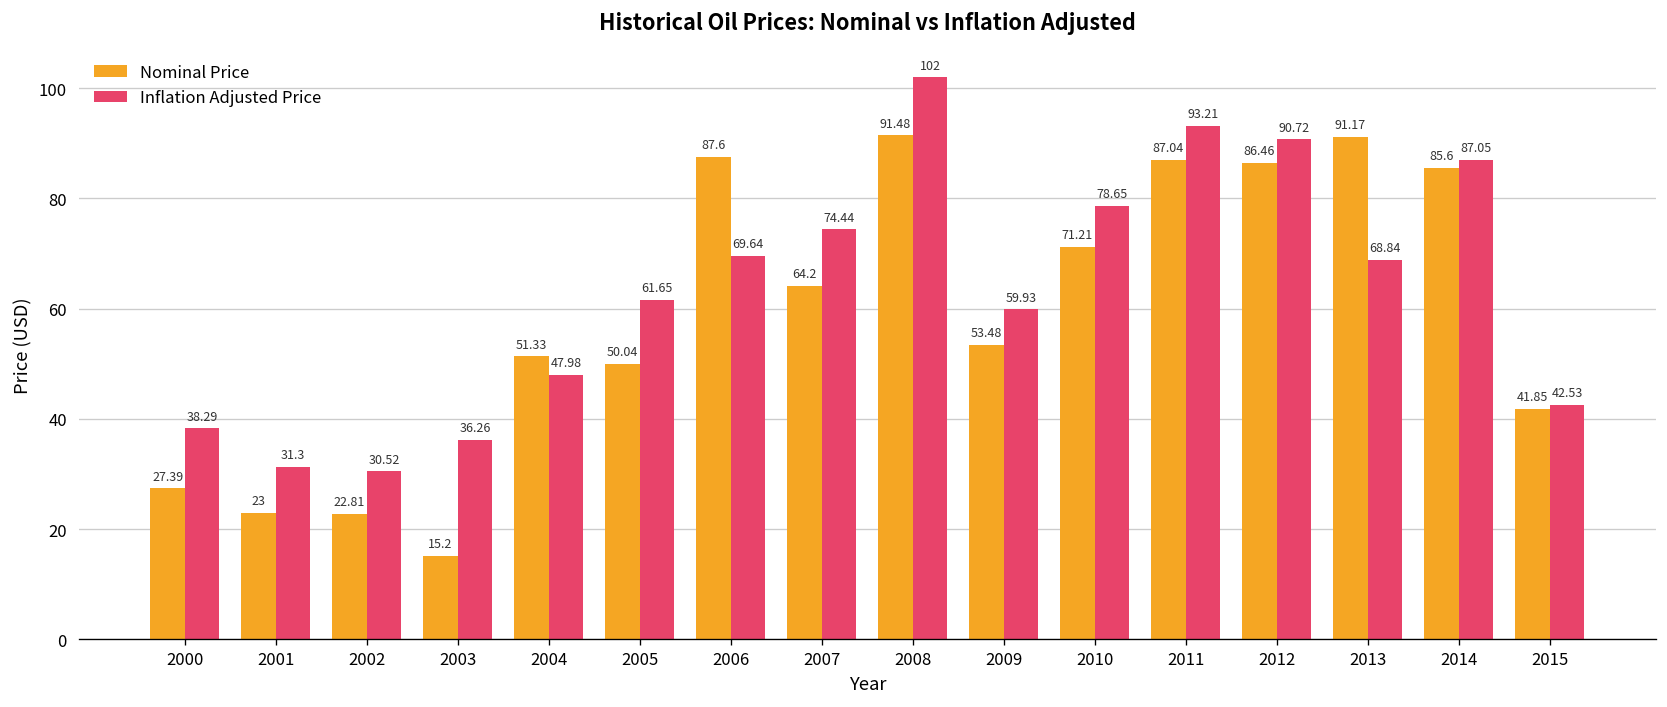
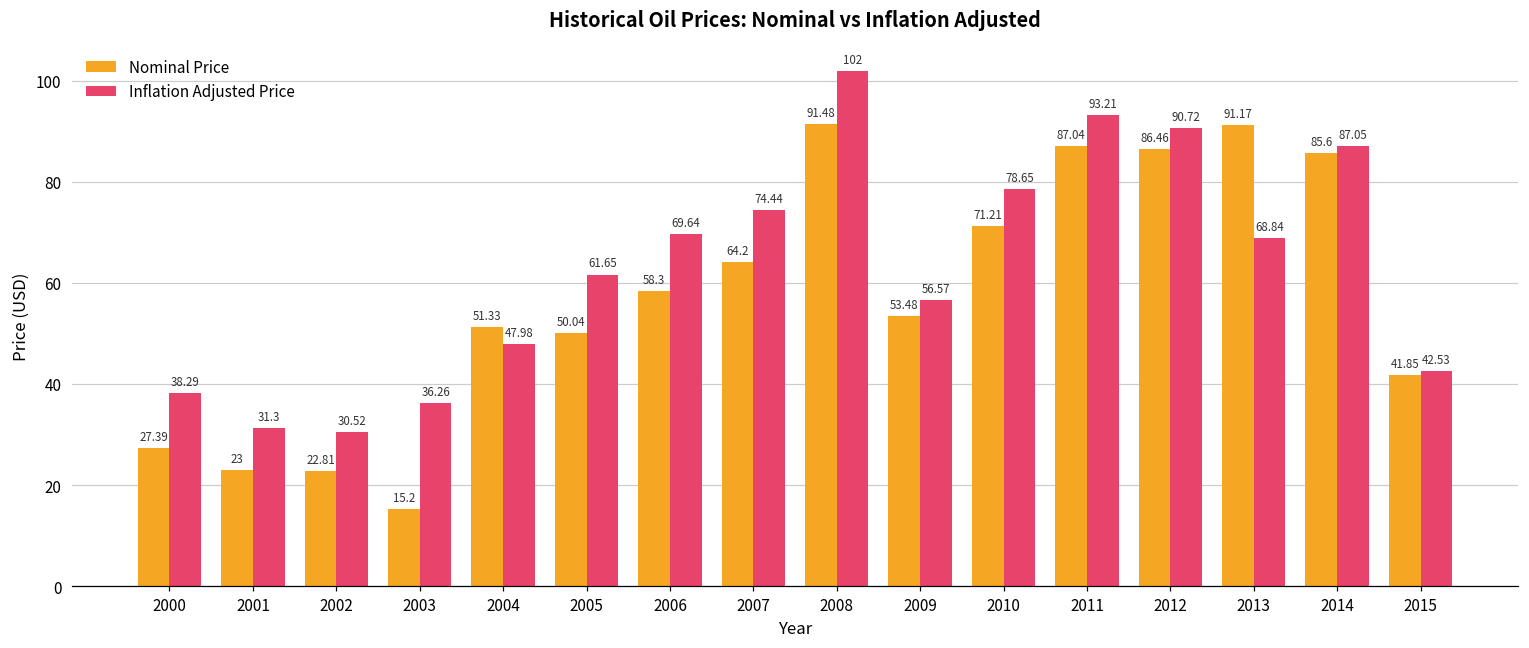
  {
    "Nominal Price": {
      "2000": 27.39,
      "2001": 23,
      "2002": 22.81,
      "2003": 15.2,
      "2004": 51.33,
      "2005": 50.04,
-     "2006": 87.6,
+     "2006": 58.3,
      "2007": 64.2,
      "2008": 91.48,
      "2009": 53.48,
      "2010": 71.21,
      "2011": 87.04,
      "2012": 86.46,
      "2013": 91.17,
      "2014": 85.6,
      "2015": 41.85
    },
    "Inflation Adjusted Price": {
      "2000": 38.29,
      "2001": 31.3,
      "2002": 30.52,
      "2003": 36.26,
      "2004": 47.98,
      "2005": 61.65,
      "2006": 69.64,
      "2007": 74.44,
      "2008": 102,
-     "2009": 59.93,
+     "2009": 56.57,
      "2010": 78.65,
      "2011": 93.21,
      "2012": 90.72,
      "2013": 68.84,
      "2014": 87.05,
      "2015": 42.53
    }
  }
